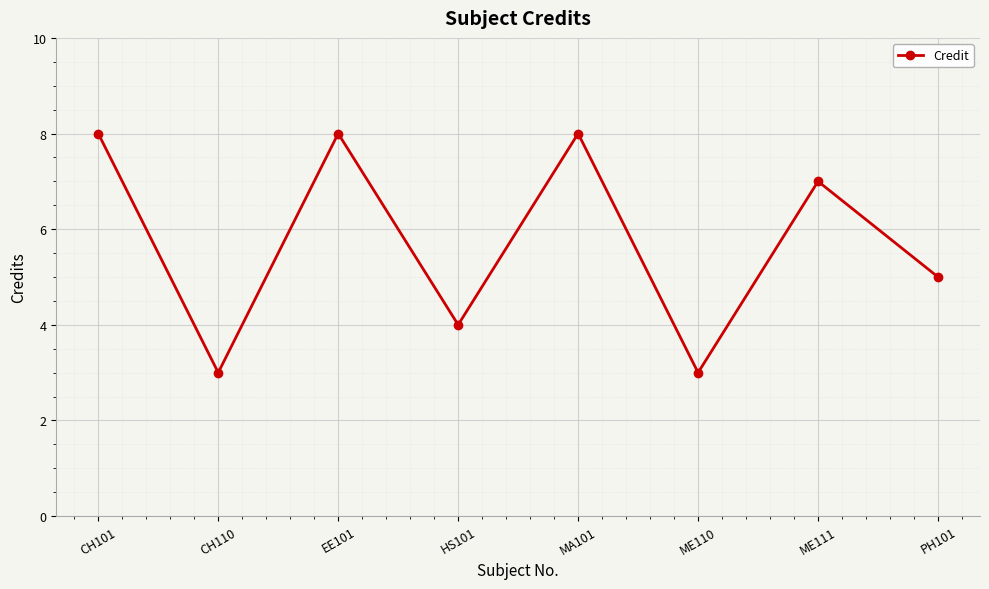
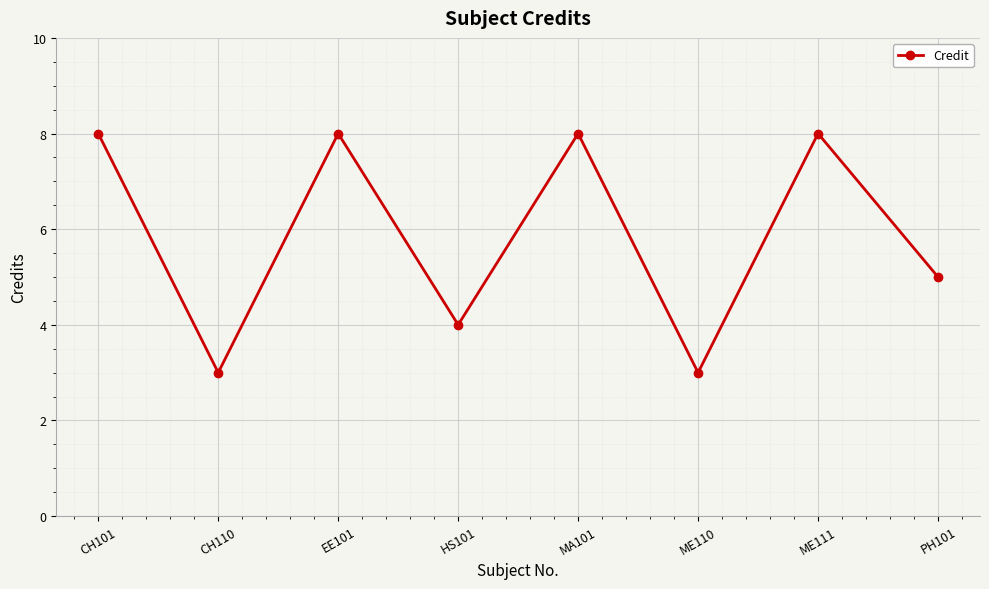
  {
    "CH101": 8,
    "CH110": 3,
    "EE101": 8,
    "HS101": 4,
    "MA101": 8,
    "ME110": 3,
-   "ME111": 7,
+   "ME111": 8,
    "PH101": 5
  }
